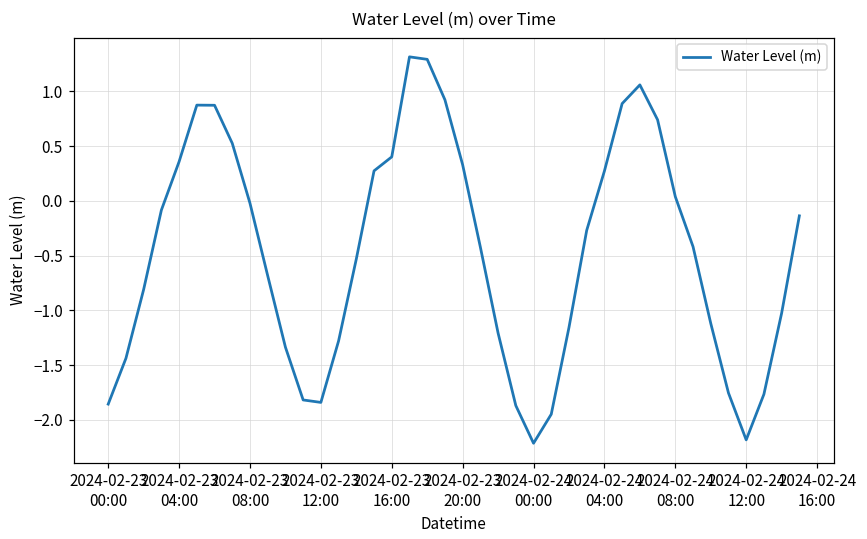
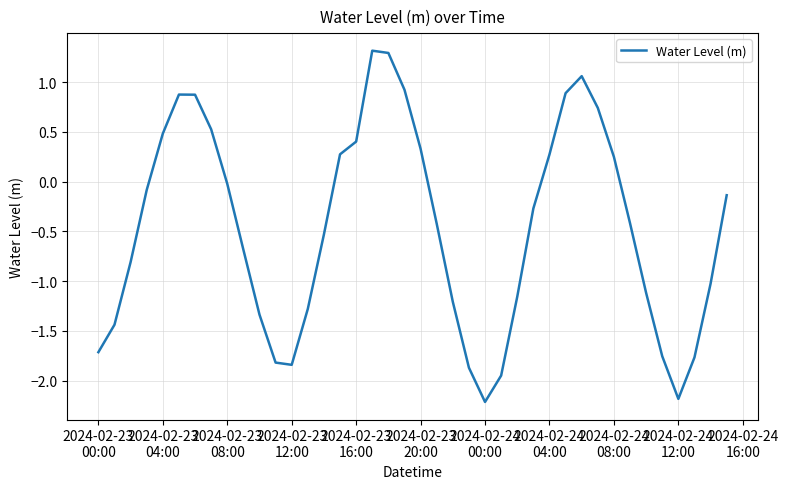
  {
-   "2024-02-23 00:00": -1.9,
-   "2024-02-23 04:00": 0.4,
+   "2024-02-23 00:00": -1.7,
+   "2024-02-23 04:00": 0.5,
    "2024-02-23 08:00": 0.0,
    "2024-02-23 12:00": -1.8,
    "2024-02-23 16:00": 0.4,
    "2024-02-23 20:00": 0.3,
    "2024-02-24 00:00": -2.2,
    "2024-02-24 04:00": 0.3,
-   "2024-02-24 08:00": 0.0,
+   "2024-02-24 08:00": 0.2,
    "2024-02-24 12:00": -2.2
  }
